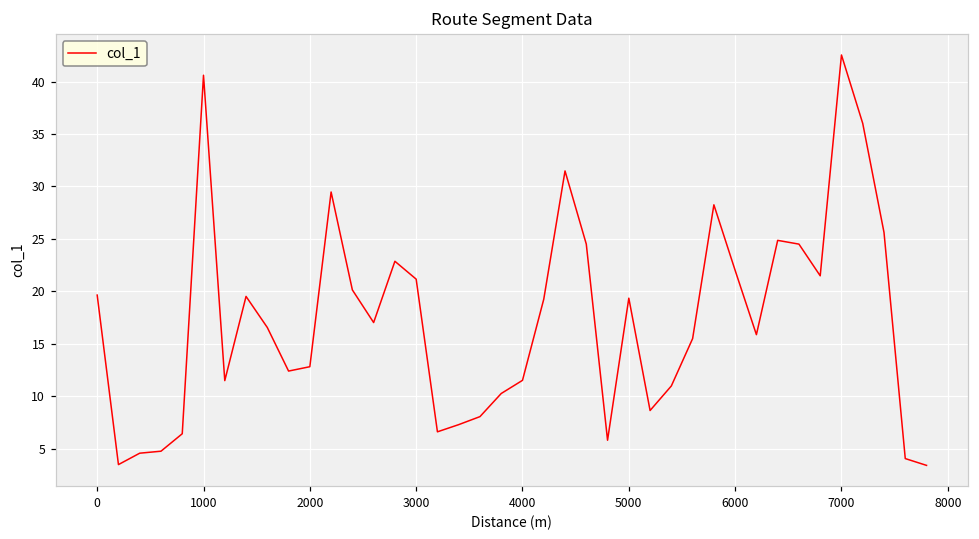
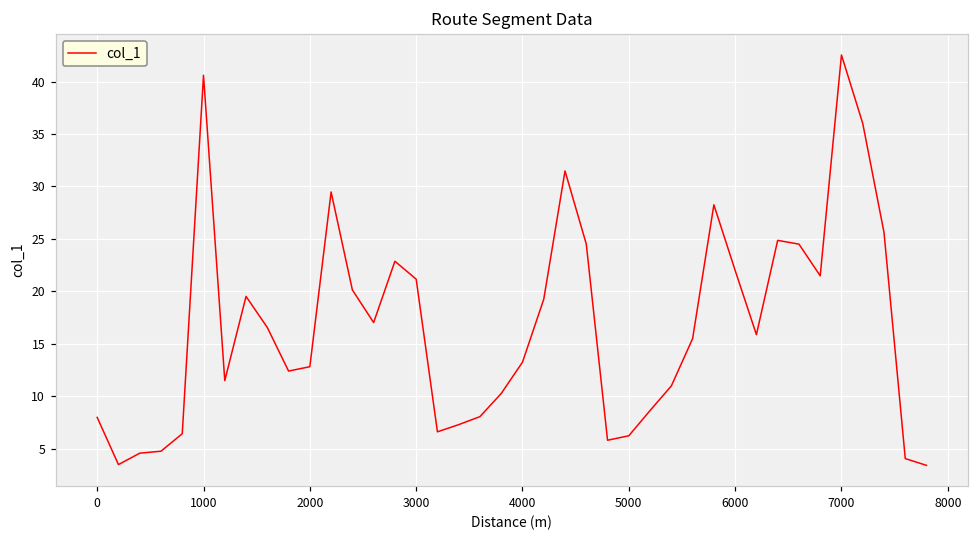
  {
-   "0": 20,
+   "0": 8,
    "1000": 41,
    "2000": 13,
    "3000": 21,
-   "4000": 12,
-   "5000": 19,
+   "4000": 13,
+   "5000": 6,
    "6000": 22,
    "7000": 43
  }
